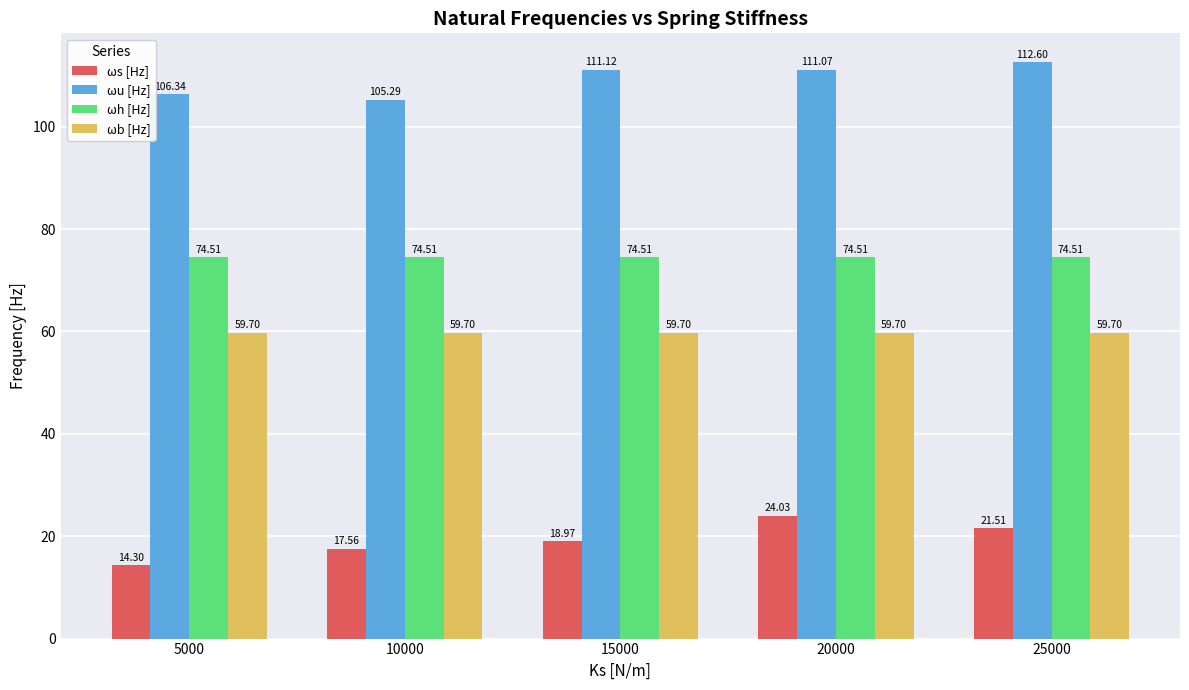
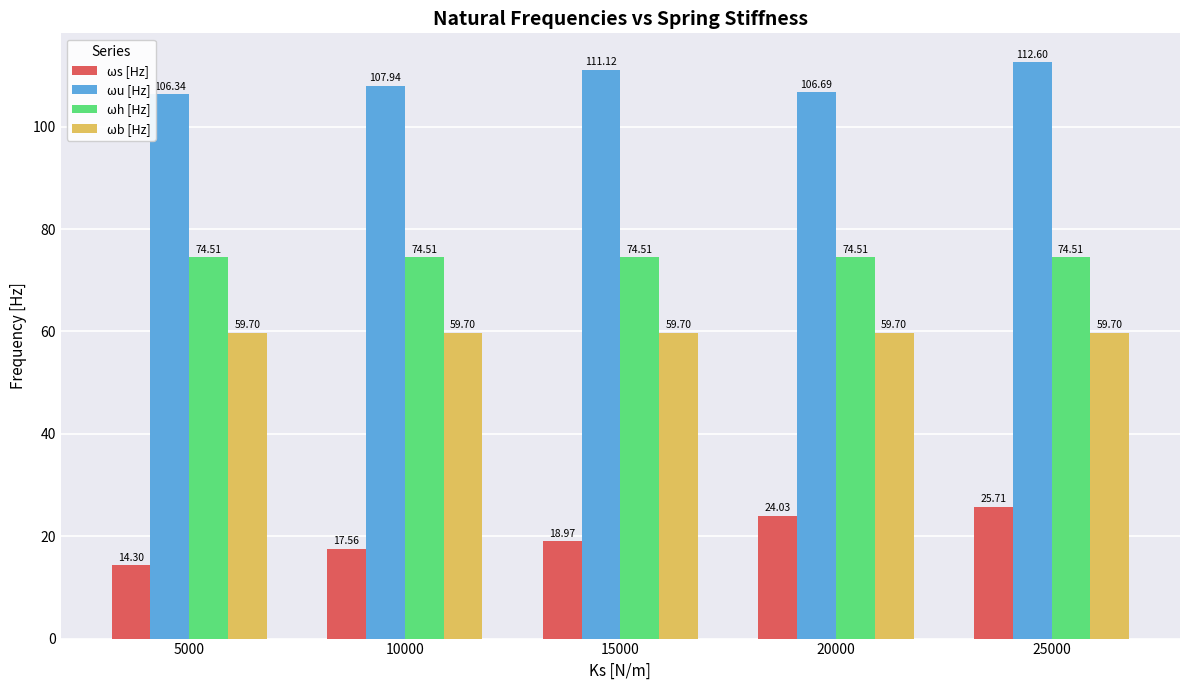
  {
    "ωs [Hz]": {
      "5000": 14.30,
      "10000": 17.56,
      "15000": 18.97,
      "20000": 24.03,
-     "25000": 21.51
+     "25000": 25.71
    },
    "ωu [Hz]": {
-     "10000": 105.29,
+     "10000": 107.94,
      "15000": 111.12,
-     "20000": 111.07,
+     "20000": 106.69,
      "25000": 112.60
    },
    "ωh [Hz]": {
      "5000": 74.51,
      "10000": 74.51,
      "15000": 74.51,
      "20000": 74.51,
      "25000": 74.51
    },
    "ωb [Hz]": {
      "5000": 59.70,
      "10000": 59.70,
      "15000": 59.70,
      "20000": 59.70,
      "25000": 59.70
    }
  }
